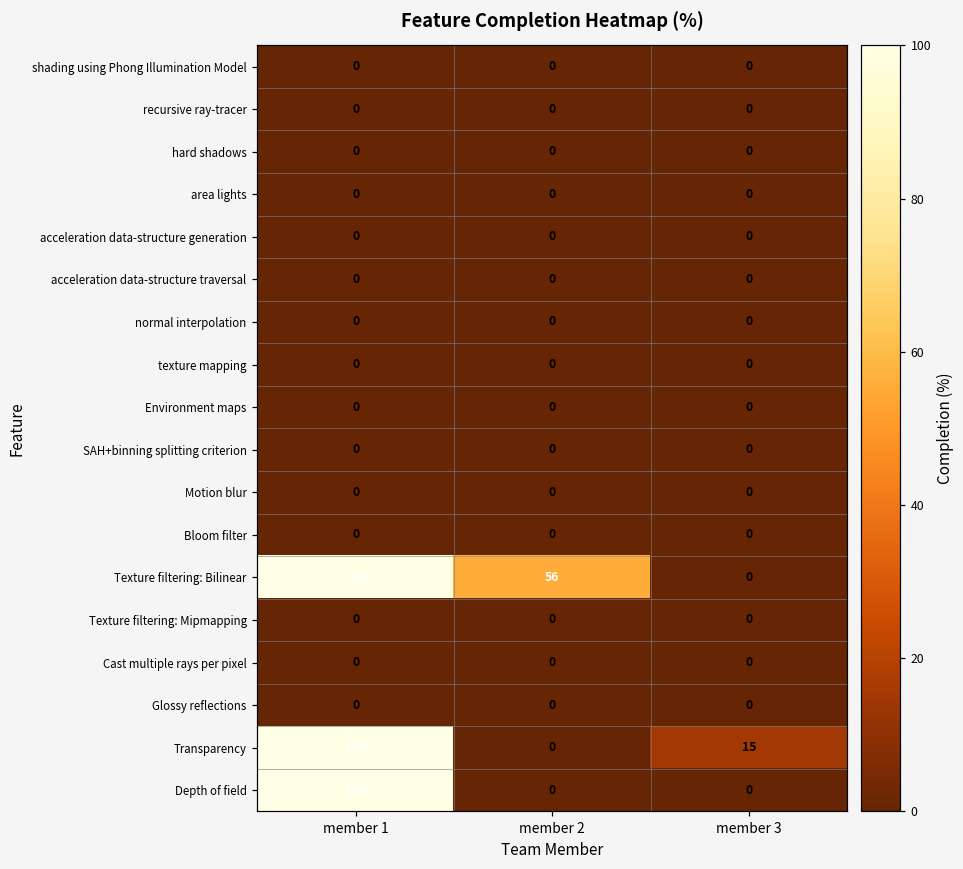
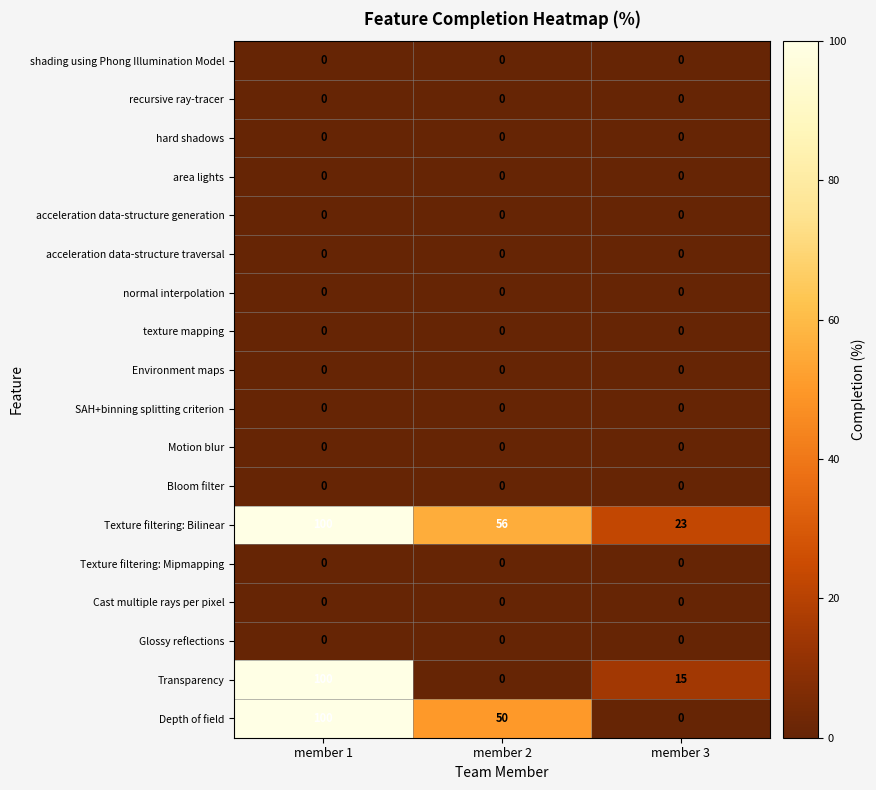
  {
    "shading using Phong Illumination Model": {
      "member 1": 0,
      "member 2": 0,
      "member 3": 0
    },
    "recursive ray-tracer": {
      "member 1": 0,
      "member 2": 0,
      "member 3": 0
    },
    "hard shadows": {
      "member 1": 0,
      "member 2": 0,
      "member 3": 0
    },
    "area lights": {
      "member 1": 0,
      "member 2": 0,
      "member 3": 0
    },
    "acceleration data-structure generation": {
      "member 1": 0,
      "member 2": 0,
      "member 3": 0
    },
    "acceleration data-structure traversal": {
      "member 1": 0,
      "member 2": 0,
      "member 3": 0
    },
    "normal interpolation": {
      "member 1": 0,
      "member 2": 0,
      "member 3": 0
    },
    "texture mapping": {
      "member 1": 0,
      "member 2": 0,
      "member 3": 0
    },
    "Environment maps": {
      "member 1": 0,
      "member 2": 0,
      "member 3": 0
    },
    "SAH+binning splitting criterion": {
      "member 1": 0,
      "member 2": 0,
      "member 3": 0
    },
    "Motion blur": {
      "member 1": 0,
      "member 2": 0,
      "member 3": 0
    },
    "Bloom filter": {
      "member 1": 0,
      "member 2": 0,
      "member 3": 0
    },
    "Texture filtering: Bilinear": {
      "member 2": 56,
-     "member 3": 0
+     "member 3": 23
    },
    "Texture filtering: Mipmapping": {
      "member 1": 0,
      "member 2": 0,
      "member 3": 0
    },
    "Cast multiple rays per pixel": {
      "member 1": 0,
      "member 2": 0,
      "member 3": 0
    },
    "Glossy reflections": {
      "member 1": 0,
      "member 2": 0,
      "member 3": 0
    },
    "Transparency": {
      "member 2": 0,
      "member 3": 15
    },
    "Depth of field": {
-     "member 2": 0,
+     "member 2": 50,
      "member 3": 0
    }
  }
